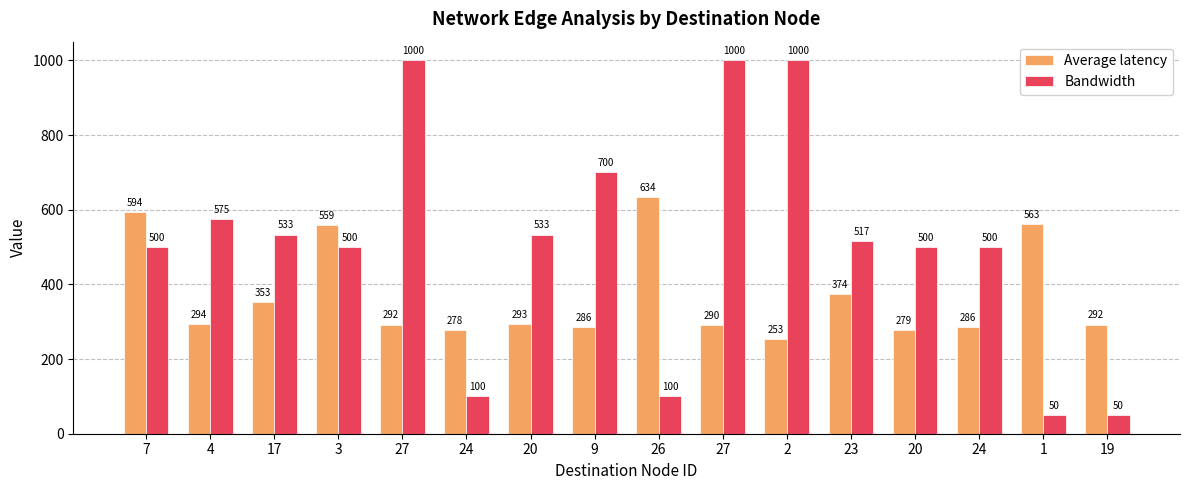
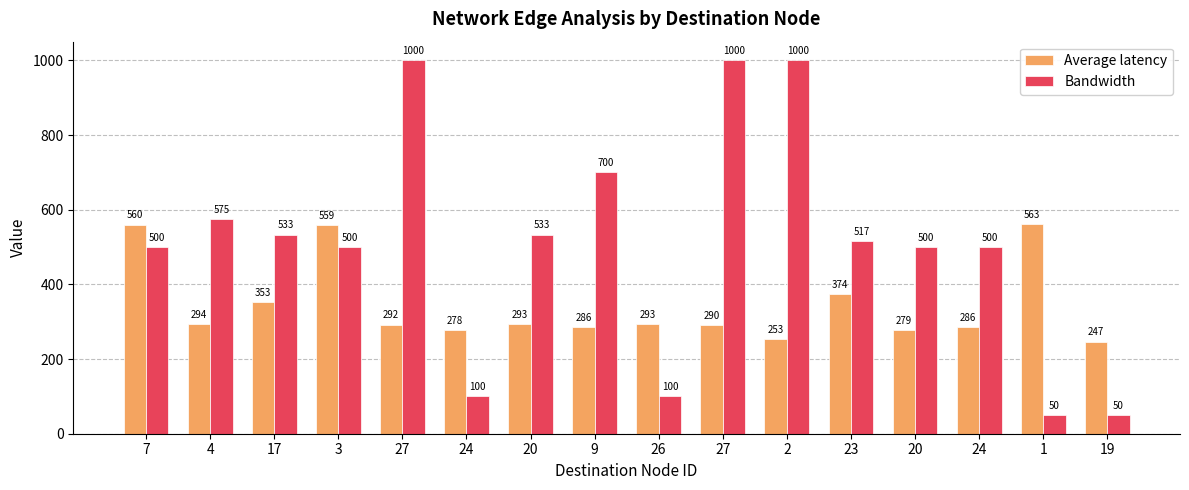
  {
    "Average latency": {
-     "7": 594,
+     "7": 560,
      "4": 294,
      "17": 353,
      "3": 559,
      "9": 286,
-     "26": 634,
+     "26": 293,
      "2": 253,
      "23": 374,
      "1": 563,
-     "19": 292
+     "19": 247
    },
    "Bandwidth": {
      "7": 500,
      "4": 575,
      "17": 533,
      "3": 500,
      "9": 700,
      "26": 100,
      "2": 1000,
      "23": 517,
      "1": 50,
      "19": 50
    }
  }
